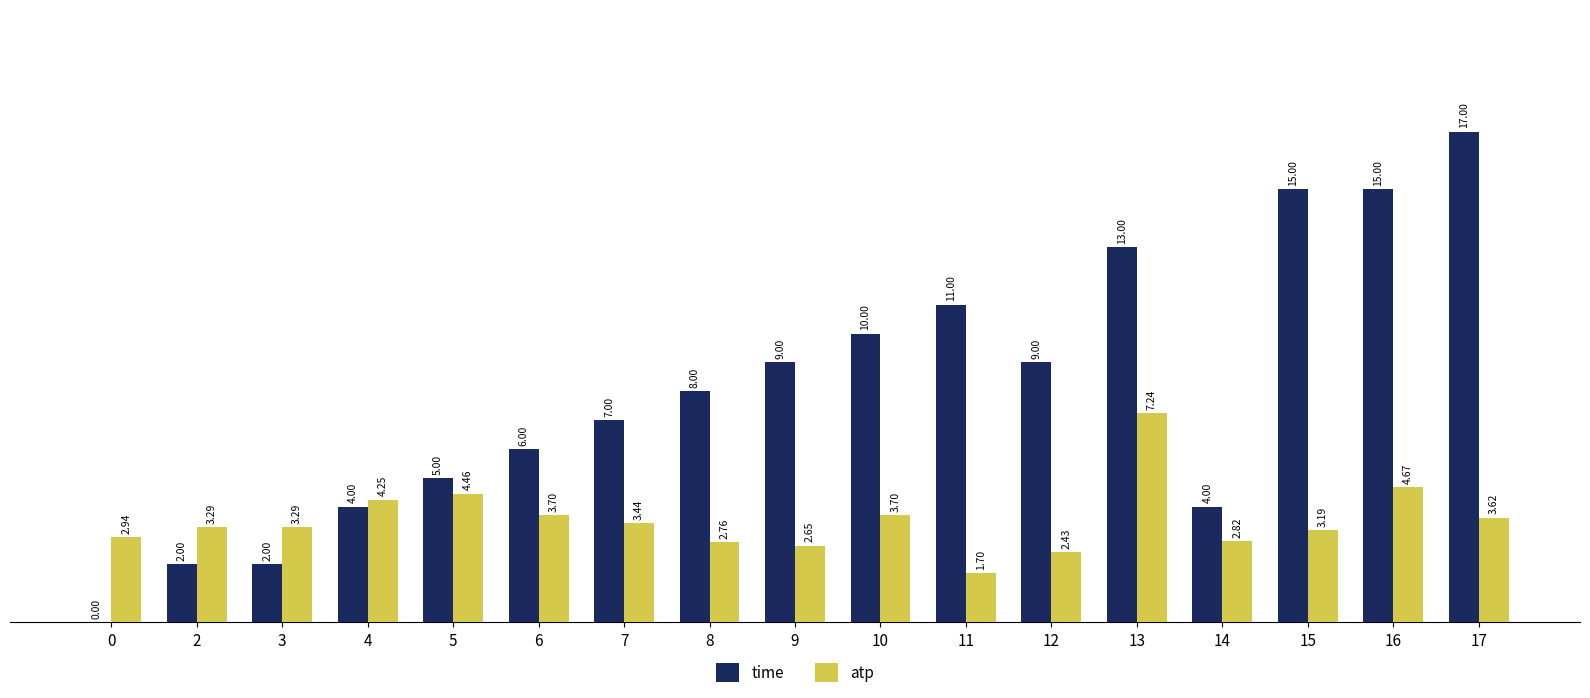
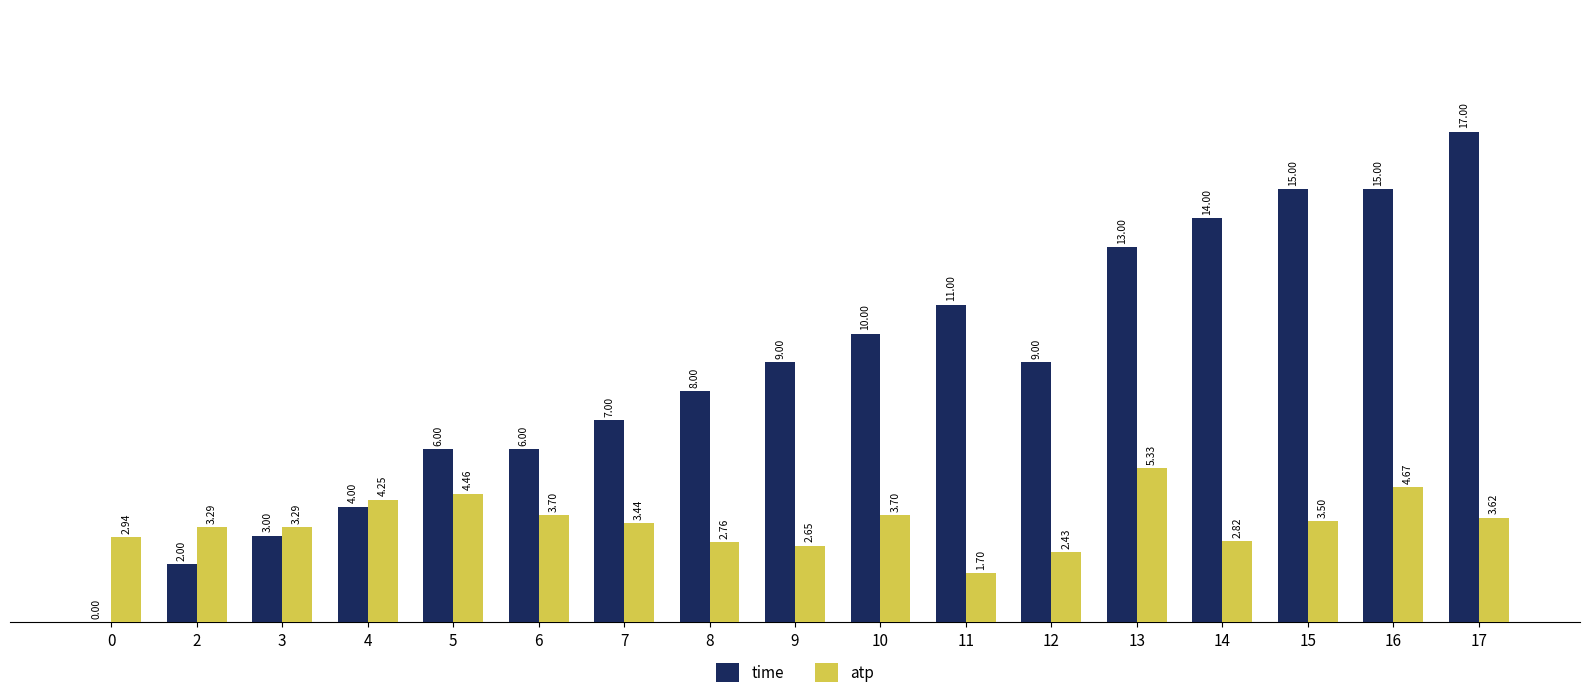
  {
    "time": {
      "0": 0.00,
      "2": 2.00,
-     "3": 2.00,
+     "3": 3.00,
      "4": 4.00,
-     "5": 5.00,
+     "5": 6.00,
      "6": 6.00,
      "7": 7.00,
      "8": 8.00,
      "9": 9.00,
      "10": 10.00,
      "11": 11.00,
      "12": 9.00,
      "13": 13.00,
-     "14": 4.00,
+     "14": 14.00,
      "15": 15.00,
      "16": 15.00,
      "17": 17.00
    },
    "atp": {
      "0": 2.94,
      "2": 3.29,
      "3": 3.29,
      "4": 4.25,
      "5": 4.46,
      "6": 3.70,
      "7": 3.44,
      "8": 2.76,
      "9": 2.65,
      "10": 3.70,
      "11": 1.70,
      "12": 2.43,
-     "13": 7.24,
+     "13": 5.33,
      "14": 2.82,
-     "15": 3.19,
+     "15": 3.50,
      "16": 4.67,
      "17": 3.62
    }
  }
